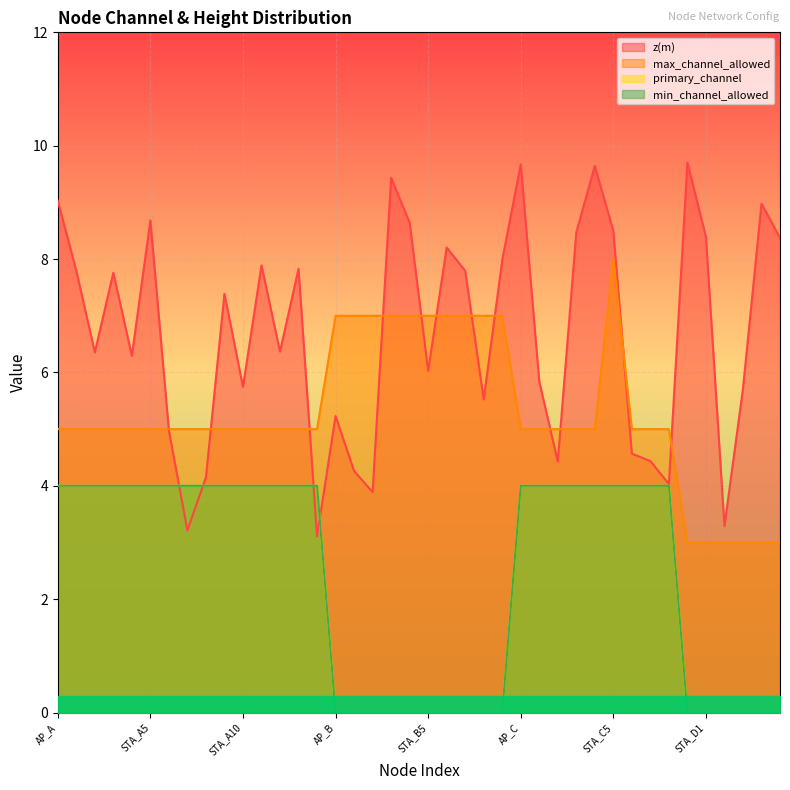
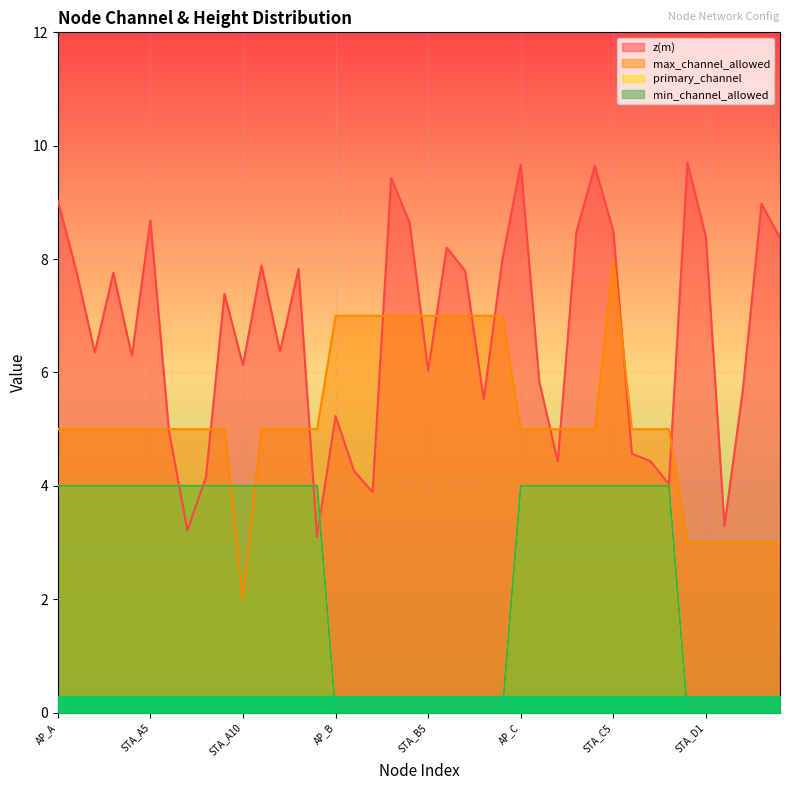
  {
    "z(m)": {
      "AP_A": 9.0,
      "STA_A5": 8.7,
-     "STA_A10": 5.7,
+     "STA_A10": 6.1,
      "AP_B": 5.2,
      "STA_B5": 6.0,
      "AP_C": 9.7,
      "STA_C5": 8.5,
      "STA_D1": 8.4
    },
    "max_channel_allowed": {
      "AP_A": 5,
      "STA_A5": 5,
-     "STA_A10": 5,
+     "STA_A10": 2,
      "AP_B": 7,
      "STA_B5": 7,
      "AP_C": 5,
      "STA_C5": 8,
      "STA_D1": 3
    },
    "min_channel_allowed": {
      "AP_A": 4.0,
      "STA_A5": 4.0,
      "STA_A10": 4.0,
      "AP_B": 0.0,
      "STA_B5": 0.0,
      "AP_C": 4.0,
      "STA_C5": 4.0,
      "STA_D1": 0.0
    }
  }
